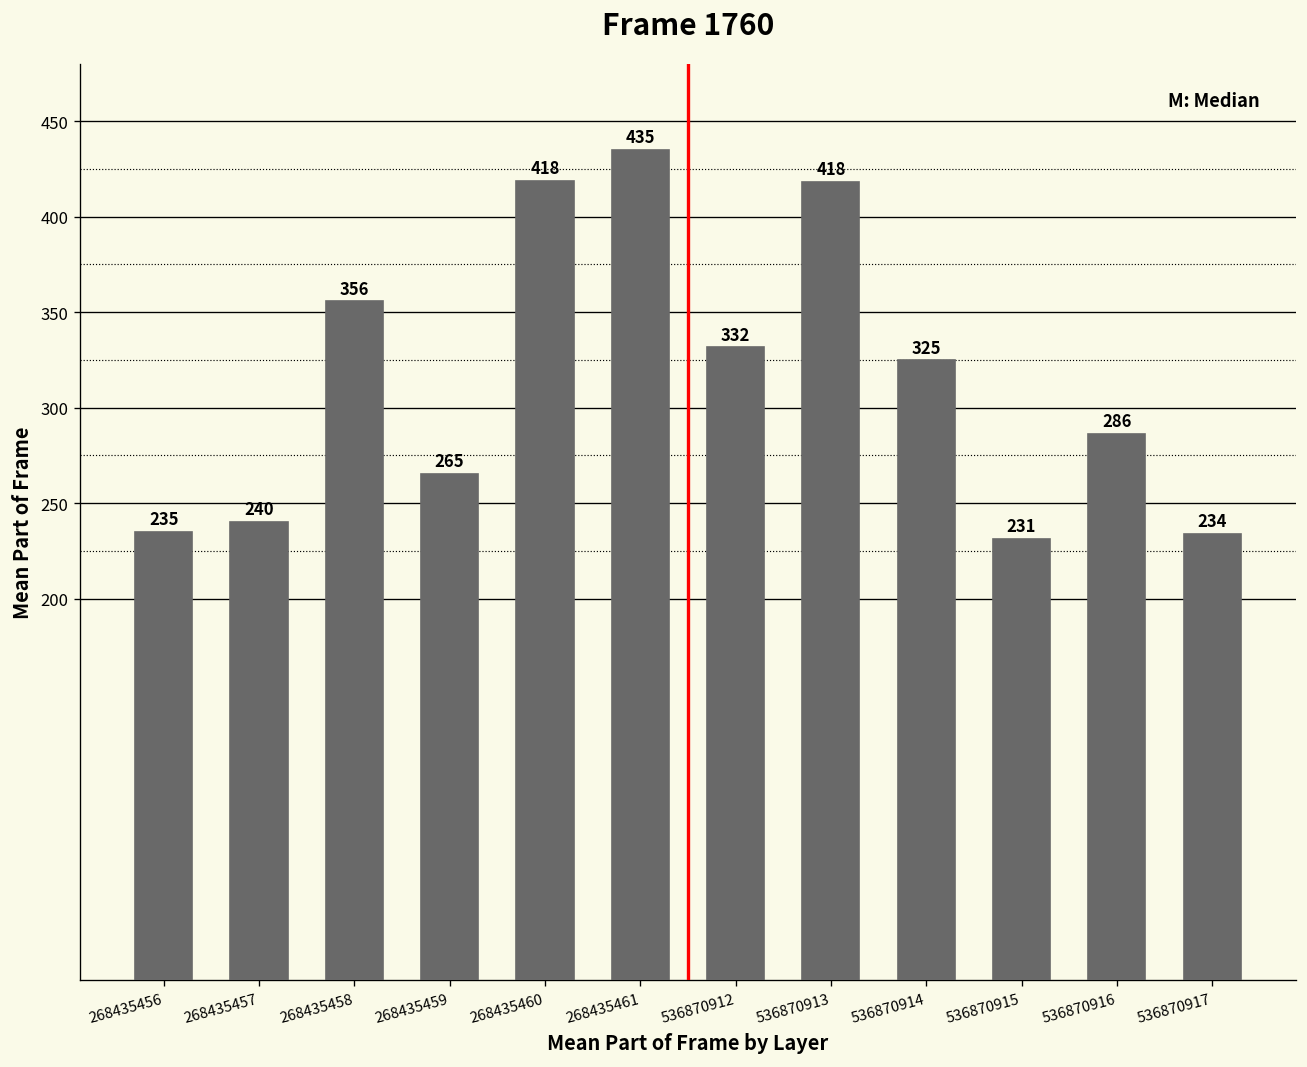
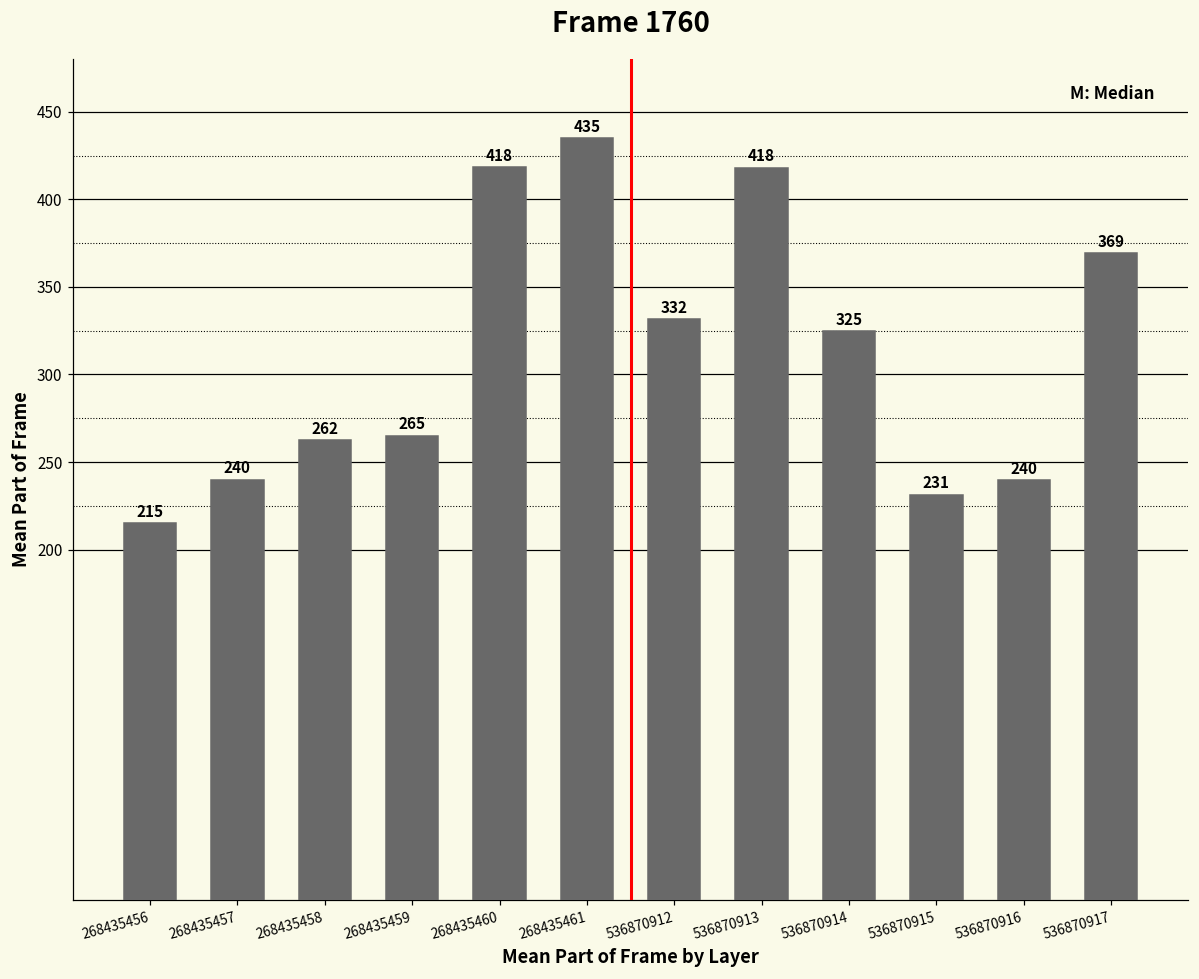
  {
-   "268435456": 235,
+   "268435456": 215,
    "268435457": 240,
-   "268435458": 356,
+   "268435458": 262,
    "268435459": 265,
    "268435460": 418,
    "268435461": 435,
    "536870912": 332,
    "536870913": 418,
    "536870914": 325,
    "536870915": 231,
-   "536870916": 286,
-   "536870917": 234
+   "536870916": 240,
+   "536870917": 369
  }
